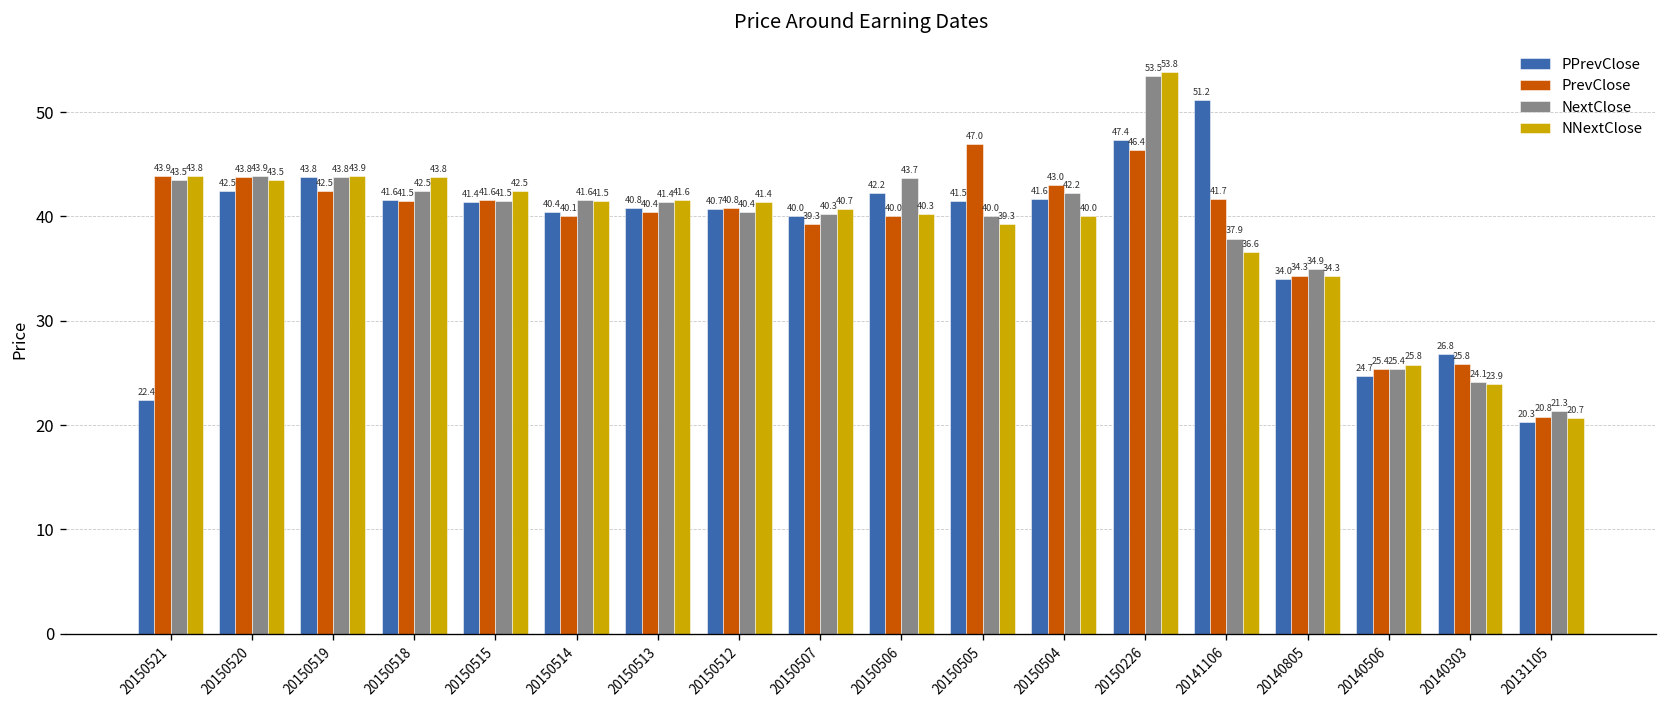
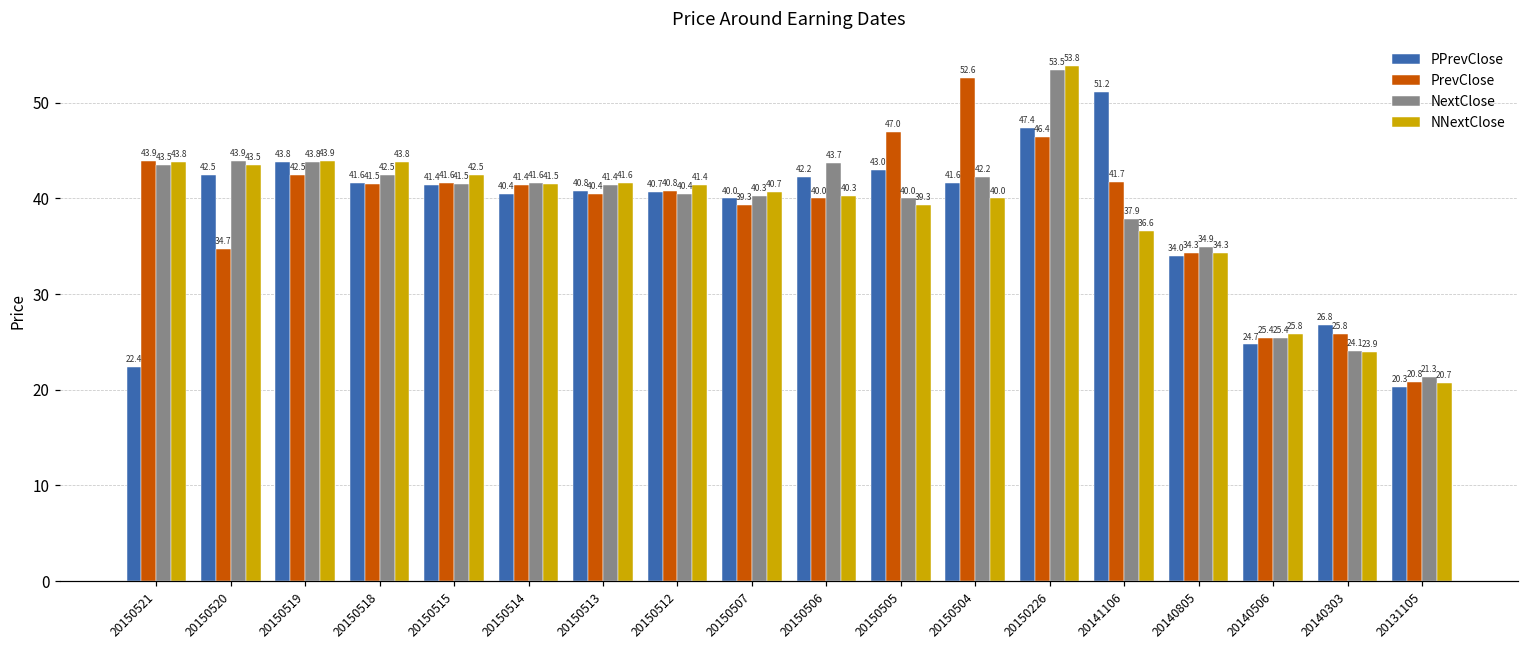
  {
    "PPrevClose": {
      "20150521": 22.4,
      "20150520": 42.5,
      "20150519": 43.8,
      "20150518": 41.6,
      "20150515": 41.4,
      "20150514": 40.4,
      "20150513": 40.8,
      "20150512": 40.7,
      "20150507": 40.0,
      "20150506": 42.2,
-     "20150505": 41.5,
+     "20150505": 43.0,
      "20150504": 41.6,
      "20150226": 47.4,
      "20141106": 51.2,
      "20140805": 34.0,
      "20140506": 24.7,
      "20140303": 26.8,
      "20131105": 20.3
    },
    "PrevClose": {
      "20150521": 43.9,
-     "20150520": 43.8,
+     "20150520": 34.7,
      "20150519": 42.5,
      "20150518": 41.5,
      "20150515": 41.6,
-     "20150514": 40.1,
+     "20150514": 41.4,
      "20150513": 40.4,
      "20150512": 40.8,
      "20150507": 39.3,
      "20150506": 40.0,
      "20150505": 47.0,
-     "20150504": 43.0,
+     "20150504": 52.6,
      "20150226": 46.4,
      "20141106": 41.7,
      "20140805": 34.3,
      "20140506": 25.4,
      "20140303": 25.8,
      "20131105": 20.8
    },
    "NextClose": {
      "20150521": 43.5,
      "20150520": 43.9,
      "20150519": 43.8,
      "20150518": 42.5,
      "20150515": 41.5,
      "20150514": 41.6,
      "20150513": 41.4,
      "20150512": 40.4,
      "20150507": 40.3,
      "20150506": 43.7,
      "20150505": 40.0,
      "20150504": 42.2,
      "20150226": 53.5,
      "20141106": 37.9,
      "20140805": 34.9,
      "20140506": 25.4,
      "20140303": 24.1,
      "20131105": 21.3
    },
    "NNextClose": {
      "20150521": 43.8,
      "20150520": 43.5,
      "20150519": 43.9,
      "20150518": 43.8,
      "20150515": 42.5,
      "20150514": 41.5,
      "20150513": 41.6,
      "20150512": 41.4,
      "20150507": 40.7,
      "20150506": 40.3,
      "20150505": 39.3,
      "20150504": 40.0,
      "20150226": 53.8,
      "20141106": 36.6,
      "20140805": 34.3,
      "20140506": 25.8,
      "20140303": 23.9,
      "20131105": 20.7
    }
  }
